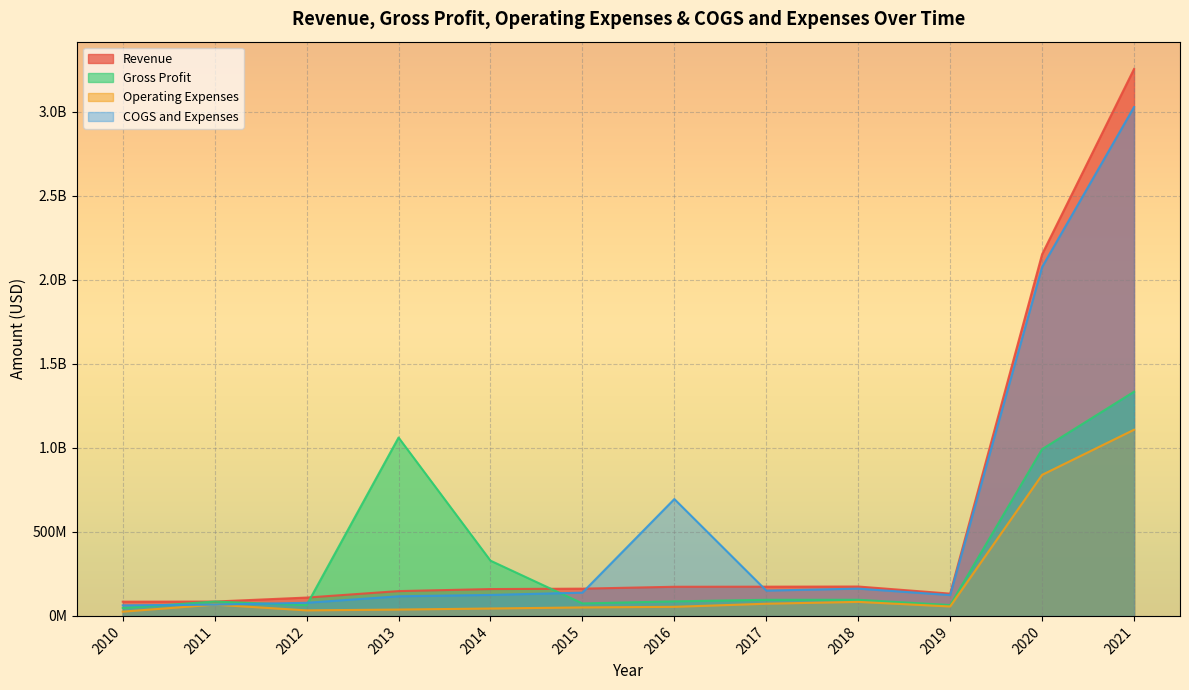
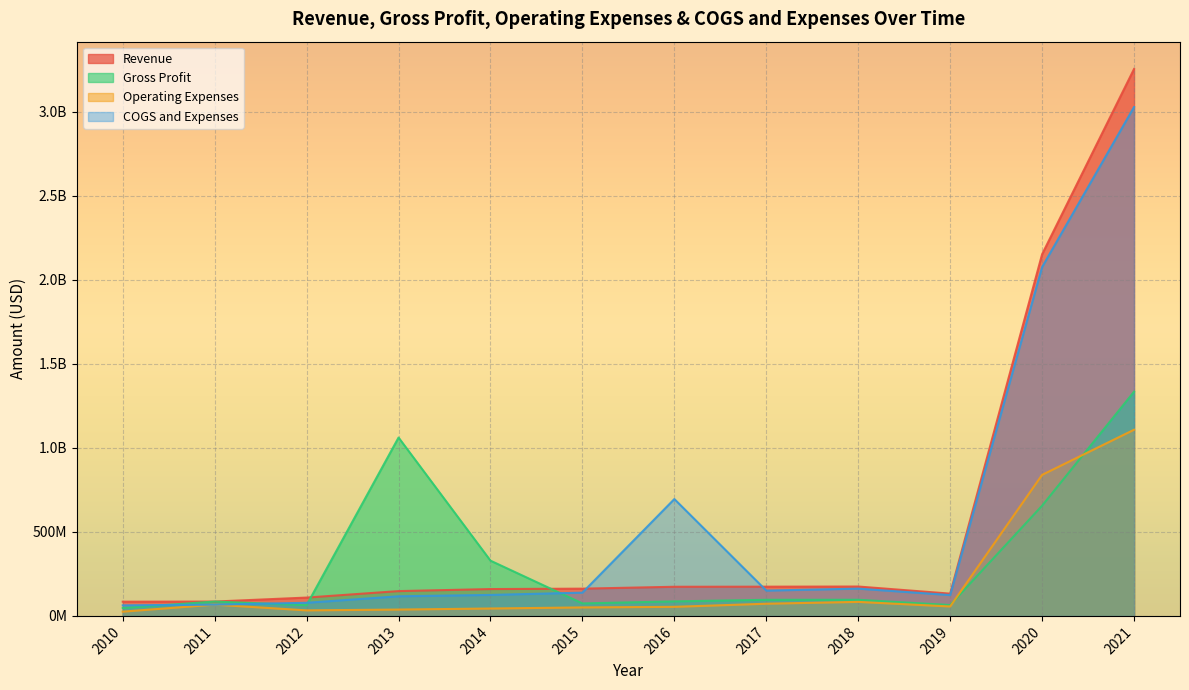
  {
    "Revenue": {
      "2010": 80000000,
      "2012": 110000000,
      "2013": 150000000,
      "2014": 160000000,
      "2015": 160000000,
      "2016": 170000000,
      "2017": 170000000,
      "2020": 2150000000,
      "2021": 3260000000
    },
    "Gross Profit": {
      "2010": 50000000,
      "2013": 1060000000,
      "2014": 330000000,
      "2015": 70000000,
      "2016": 90000000,
      "2017": 100000000,
-     "2020": 990000000,
+     "2020": 660000000,
      "2021": 1330000000
    },
    "Operating Expenses": {
      "2010": 30000000,
      "2012": 30000000,
      "2013": 40000000,
      "2014": 40000000,
      "2015": 50000000,
      "2016": 50000000,
      "2017": 70000000,
      "2020": 840000000,
      "2021": 1110000000
    },
    "COGS and Expenses": {
      "2010": 60000000,
      "2013": 120000000,
      "2014": 120000000,
      "2015": 140000000,
      "2016": 700000000,
      "2017": 150000000,
      "2020": 2080000000,
      "2021": 3030000000
    }
  }
